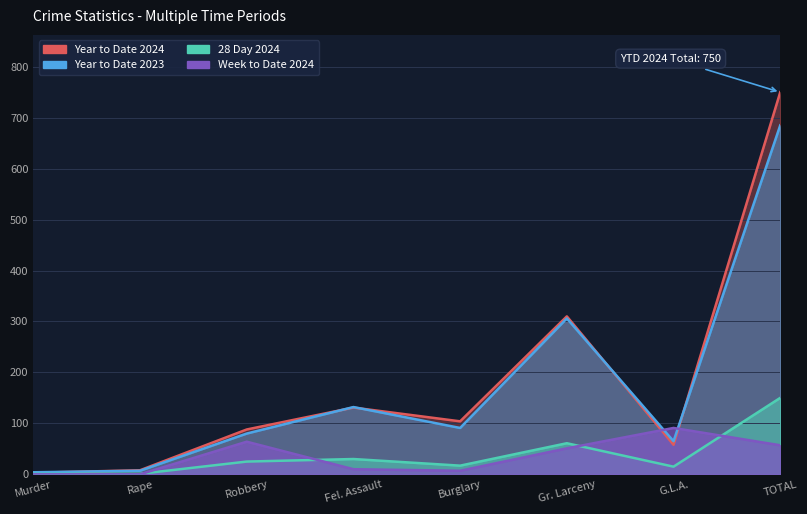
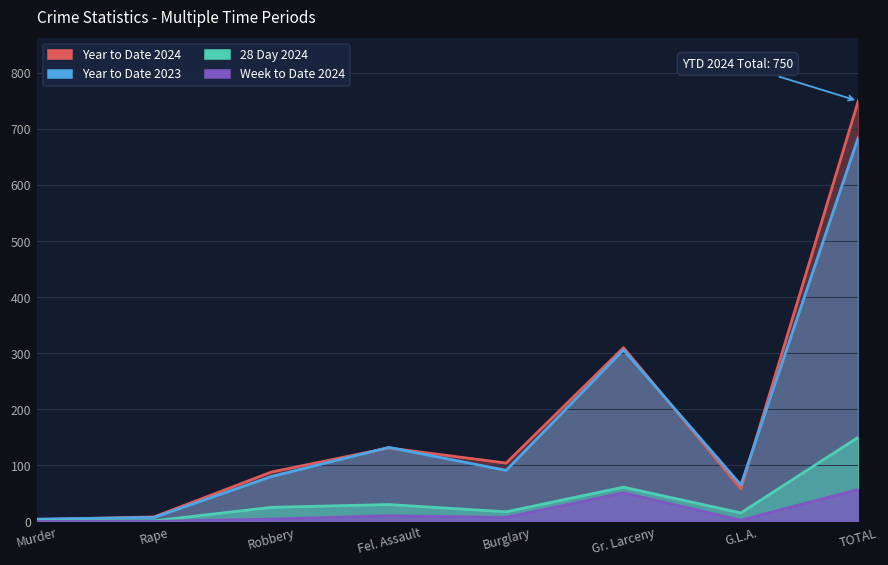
  {
    "Year to Date 2024": {
      "Robbery": 90,
      "Burglary": 100,
      "G.L.A.": 60
    },
    "Week to Date 2024": {
-     "Robbery": 60,
+     "Robbery": 0,
      "Fel. Assault": 10,
      "Burglary": 10,
      "Gr. Larceny": 50,
-     "G.L.A.": 90,
+     "G.L.A.": 0,
      "TOTAL": 60
    }
  }
